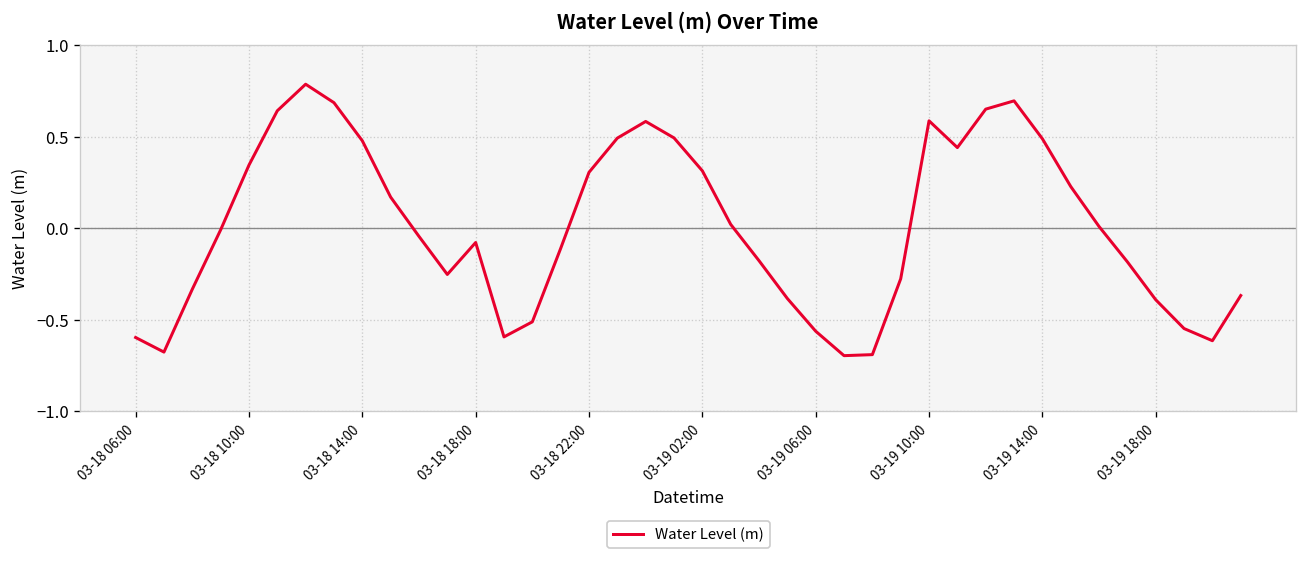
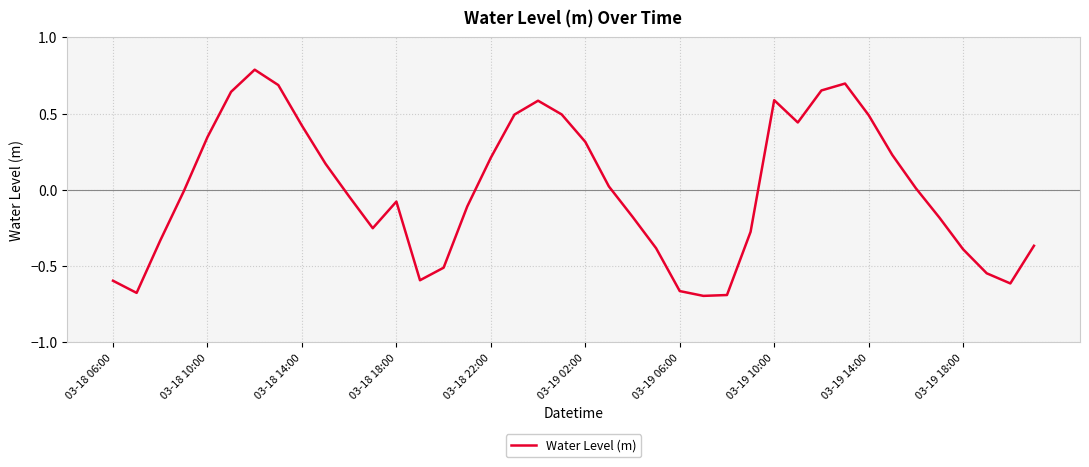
  {
    "03-18 06:00": -0.60,
    "03-18 10:00": 0.35,
-   "03-18 14:00": 0.48,
+   "03-18 14:00": 0.42,
    "03-18 18:00": -0.08,
-   "03-18 22:00": 0.31,
+   "03-18 22:00": 0.21,
    "03-19 02:00": 0.31,
-   "03-19 06:00": -0.56,
+   "03-19 06:00": -0.66,
    "03-19 10:00": 0.59,
    "03-19 14:00": 0.49,
    "03-19 18:00": -0.39
  }
